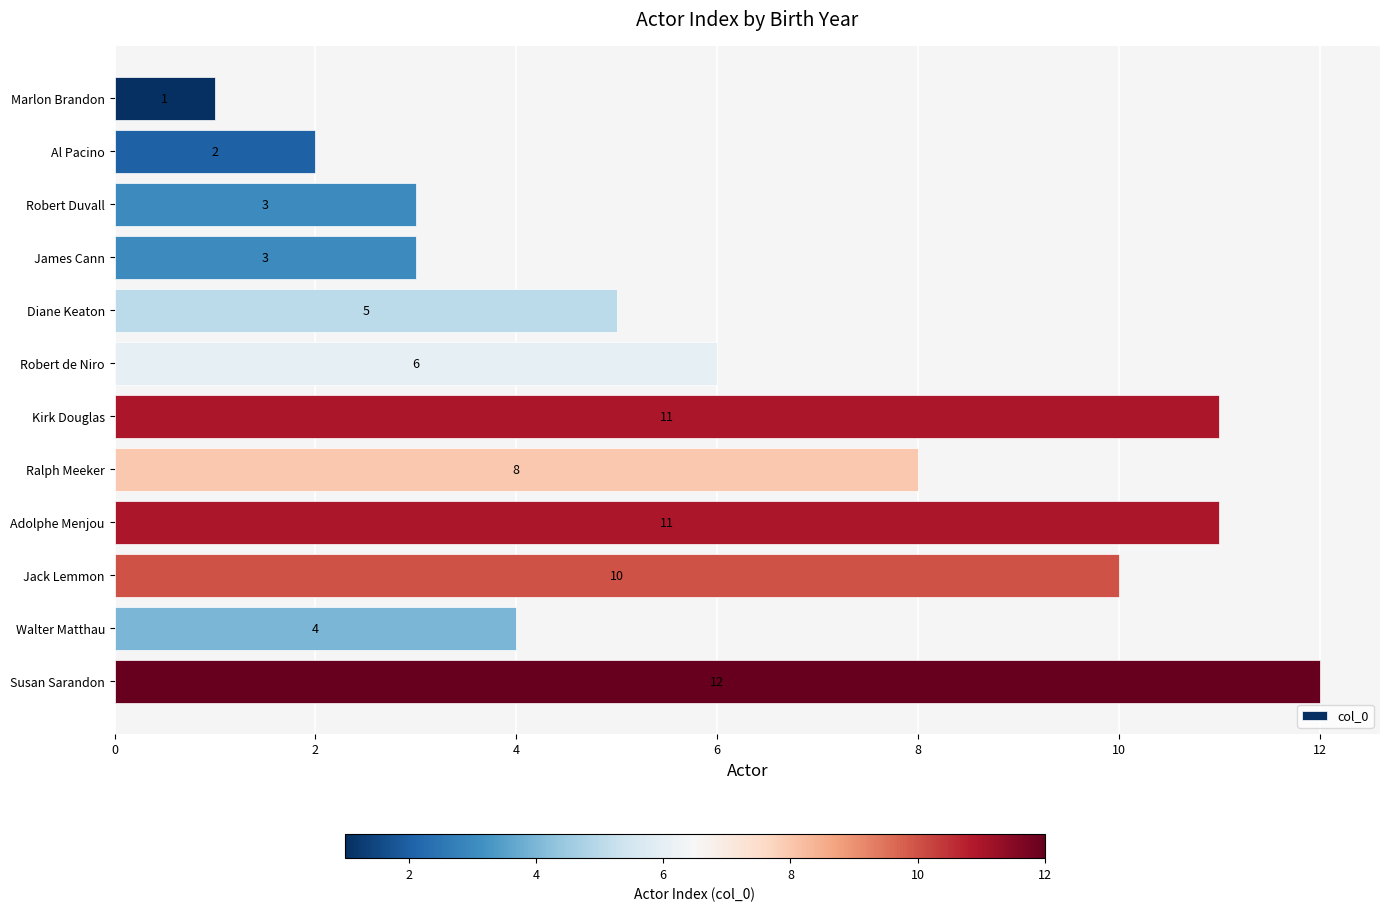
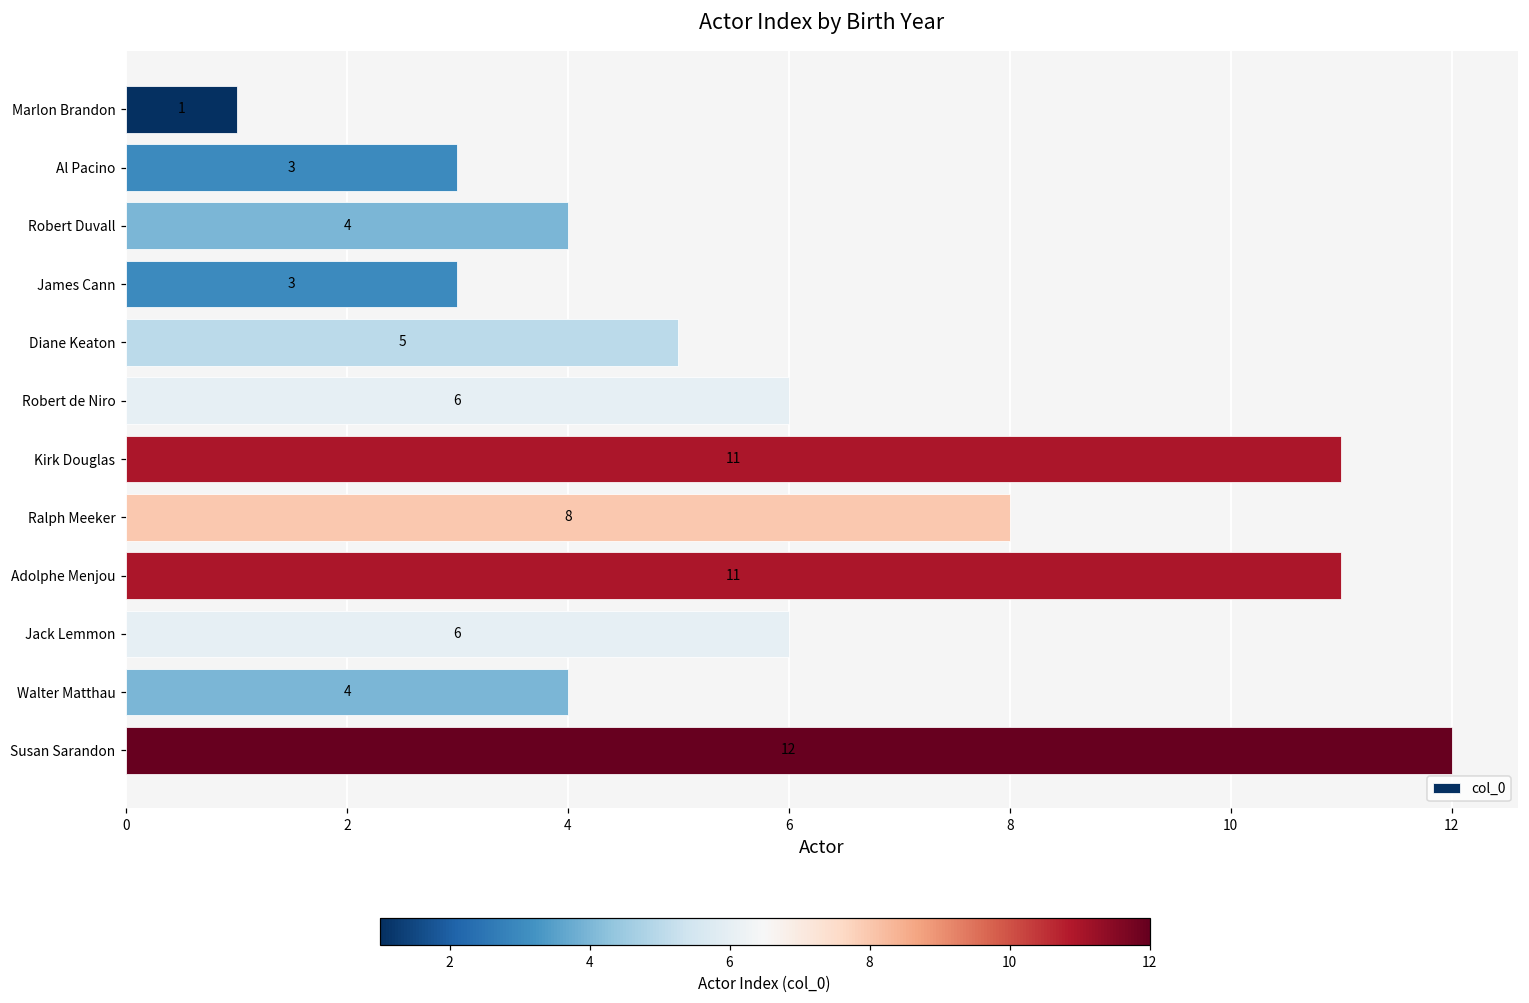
  {
    "Marlon Brandon": 1,
-   "Al Pacino": 2,
-   "Robert Duvall": 3,
+   "Al Pacino": 3,
+   "Robert Duvall": 4,
    "James Cann": 3,
    "Diane Keaton": 5,
    "Robert de Niro": 6,
    "Kirk Douglas": 11,
    "Ralph Meeker": 8,
    "Adolphe Menjou": 11,
-   "Jack Lemmon": 10,
+   "Jack Lemmon": 6,
    "Walter Matthau": 4,
    "Susan Sarandon": 12
  }
